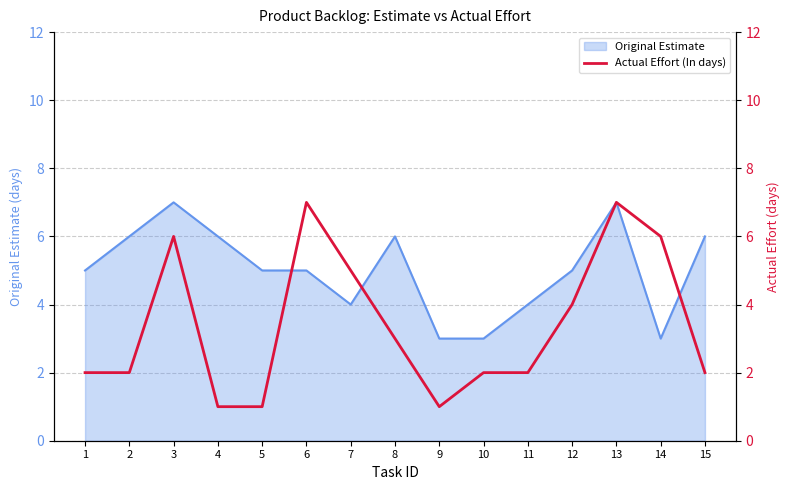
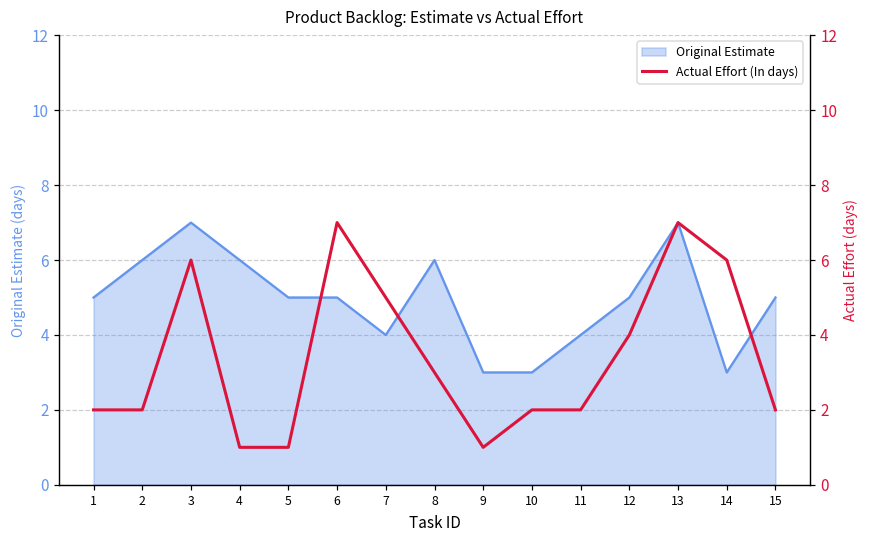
  {
    "Original Estimate": {
      "1": 5,
      "2": 6,
      "3": 7,
      "4": 6,
      "5": 5,
      "6": 5,
      "7": 4,
      "8": 6,
      "9": 3,
      "10": 3,
      "11": 4,
      "12": 5,
      "13": 7,
      "14": 3,
-     "15": 6
+     "15": 5
    },
    "Actual Effort (In days)": {
      "1": 2.0,
      "2": 2.0,
      "3": 6.0,
      "4": 1.0,
      "5": 1.0,
      "6": 7.0,
      "7": 5.0,
      "8": 3.0,
      "9": 1.0,
      "10": 2.0,
      "11": 2.0,
      "12": 4.0,
      "13": 7.0,
      "14": 6.0,
      "15": 2.0
    }
  }
